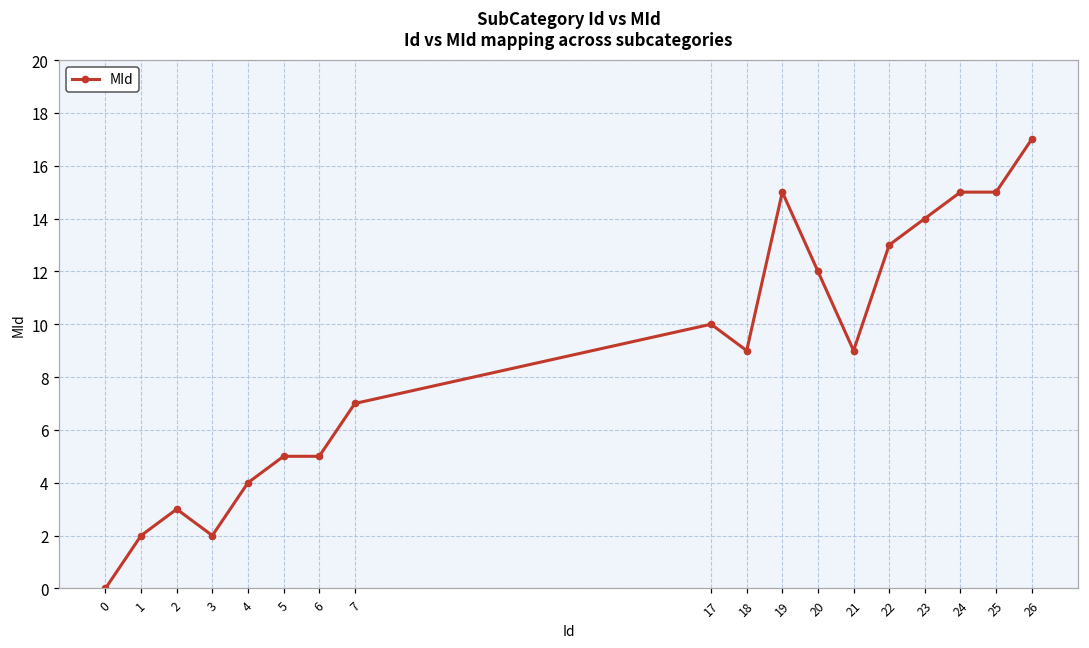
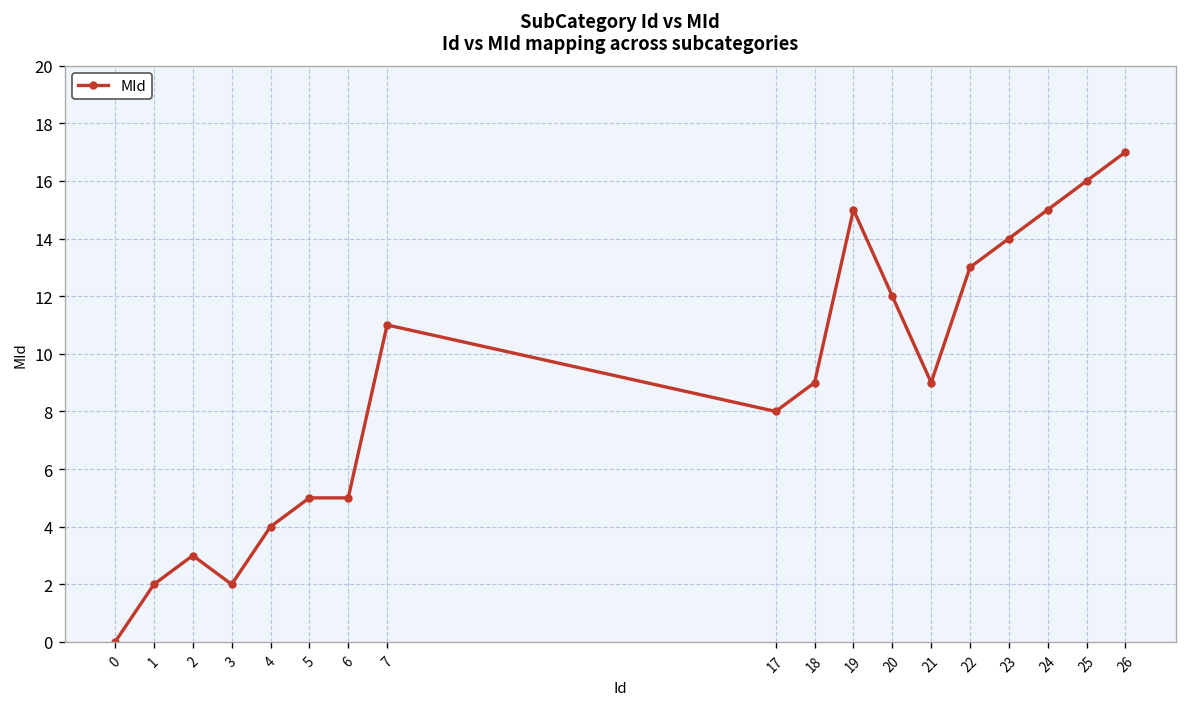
  {
    "0": 0,
    "1": 2,
    "2": 3,
    "3": 2,
    "4": 4,
    "5": 5,
    "6": 5,
-   "7": 7,
-   "17": 10,
+   "7": 11,
+   "17": 8,
    "18": 9,
    "19": 15,
    "20": 12,
    "21": 9,
    "22": 13,
    "23": 14,
    "24": 15,
-   "25": 15,
+   "25": 16,
    "26": 17
  }
